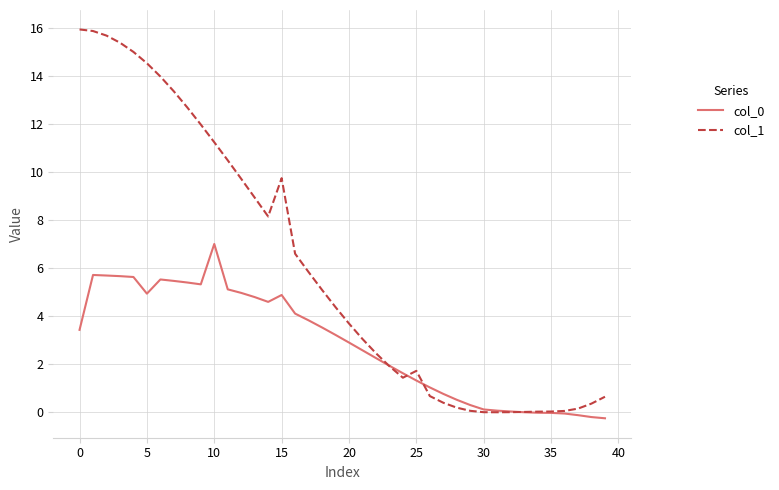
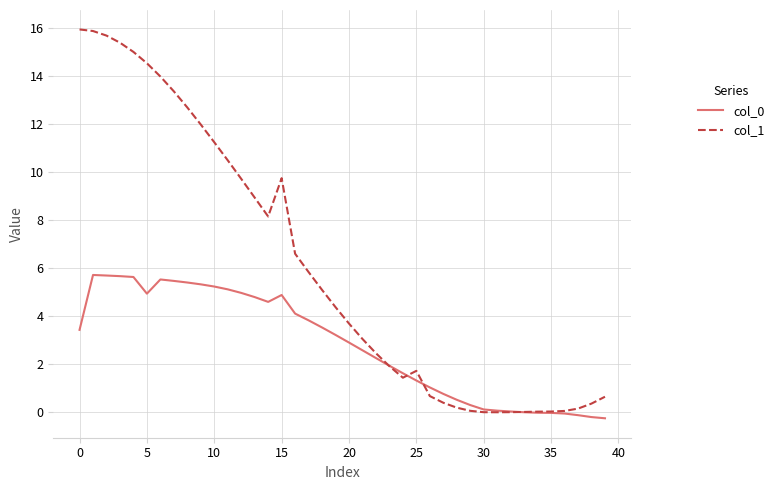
  {
    "col_0": {
      "0": 3.4,
      "5": 4.9,
-     "10": 7.0,
+     "10": 5.2,
      "15": 4.9,
      "20": 2.9,
      "25": 1.3,
      "30": 0.1
    },
    "col_1": {
      "0": 15.9,
      "5": 14.5,
      "10": 11.2,
      "15": 9.7,
      "20": 3.7,
      "25": 1.7,
      "30": 0.0
    }
  }
